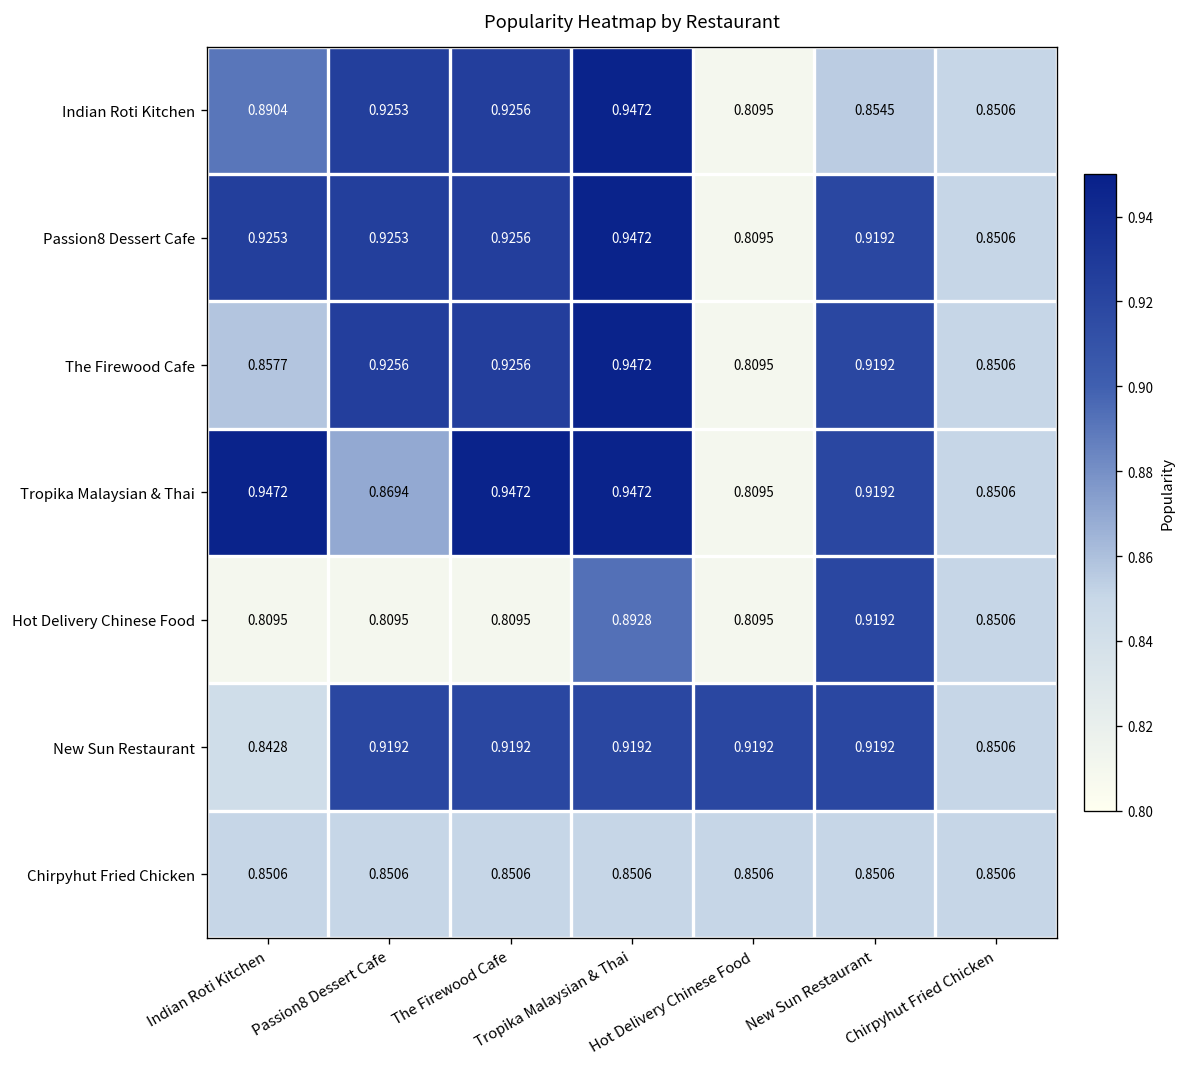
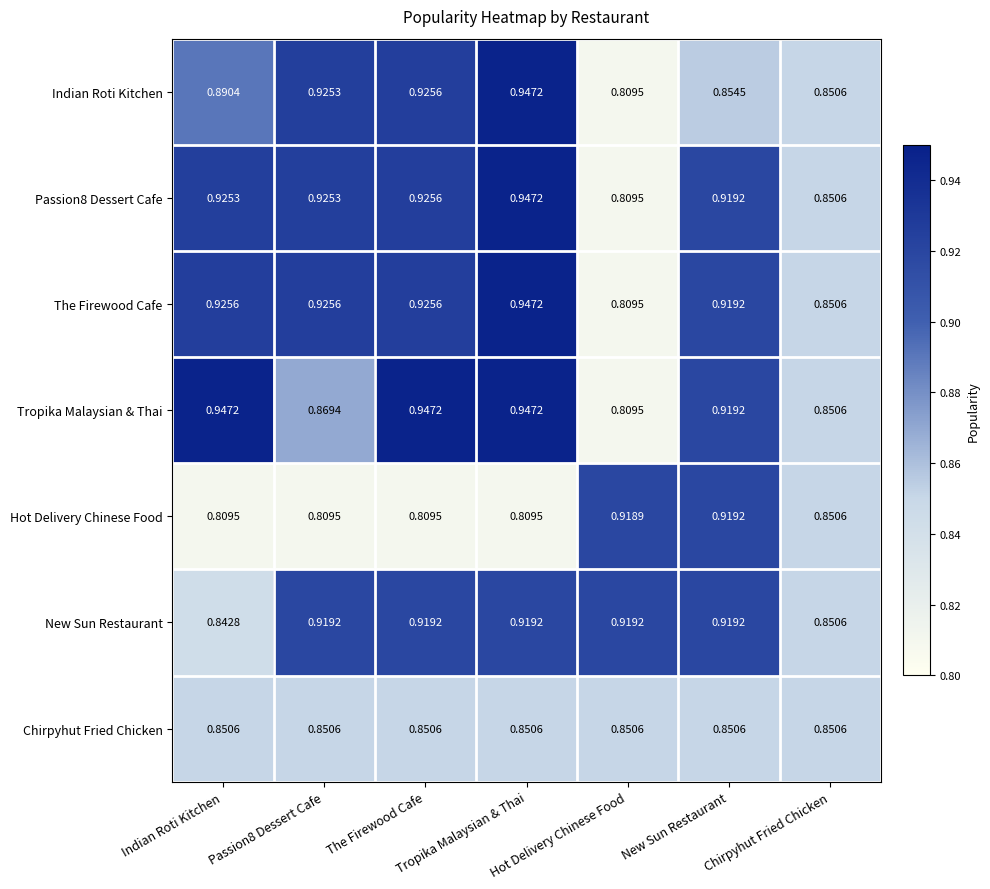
  {
    "Indian Roti Kitchen": {
      "Indian Roti Kitchen": 0.8904,
      "Passion8 Dessert Cafe": 0.9253,
      "The Firewood Cafe": 0.9256,
      "Tropika Malaysian & Thai": 0.9472,
      "Hot Delivery Chinese Food": 0.8095,
      "New Sun Restaurant": 0.8545,
      "Chirpyhut Fried Chicken": 0.8506
    },
    "Passion8 Dessert Cafe": {
      "Indian Roti Kitchen": 0.9253,
      "Passion8 Dessert Cafe": 0.9253,
      "The Firewood Cafe": 0.9256,
      "Tropika Malaysian & Thai": 0.9472,
      "Hot Delivery Chinese Food": 0.8095,
      "New Sun Restaurant": 0.9192,
      "Chirpyhut Fried Chicken": 0.8506
    },
    "The Firewood Cafe": {
-     "Indian Roti Kitchen": 0.8577,
+     "Indian Roti Kitchen": 0.9256,
      "Passion8 Dessert Cafe": 0.9256,
      "The Firewood Cafe": 0.9256,
      "Tropika Malaysian & Thai": 0.9472,
      "Hot Delivery Chinese Food": 0.8095,
      "New Sun Restaurant": 0.9192,
      "Chirpyhut Fried Chicken": 0.8506
    },
    "Tropika Malaysian & Thai": {
      "Indian Roti Kitchen": 0.9472,
      "Passion8 Dessert Cafe": 0.8694,
      "The Firewood Cafe": 0.9472,
      "Tropika Malaysian & Thai": 0.9472,
      "Hot Delivery Chinese Food": 0.8095,
      "New Sun Restaurant": 0.9192,
      "Chirpyhut Fried Chicken": 0.8506
    },
    "Hot Delivery Chinese Food": {
      "Indian Roti Kitchen": 0.8095,
      "Passion8 Dessert Cafe": 0.8095,
      "The Firewood Cafe": 0.8095,
-     "Tropika Malaysian & Thai": 0.8928,
-     "Hot Delivery Chinese Food": 0.8095,
+     "Tropika Malaysian & Thai": 0.8095,
+     "Hot Delivery Chinese Food": 0.9189,
      "New Sun Restaurant": 0.9192,
      "Chirpyhut Fried Chicken": 0.8506
    },
    "New Sun Restaurant": {
      "Indian Roti Kitchen": 0.8428,
      "Passion8 Dessert Cafe": 0.9192,
      "The Firewood Cafe": 0.9192,
      "Tropika Malaysian & Thai": 0.9192,
      "Hot Delivery Chinese Food": 0.9192,
      "New Sun Restaurant": 0.9192,
      "Chirpyhut Fried Chicken": 0.8506
    },
    "Chirpyhut Fried Chicken": {
      "Indian Roti Kitchen": 0.8506,
      "Passion8 Dessert Cafe": 0.8506,
      "The Firewood Cafe": 0.8506,
      "Tropika Malaysian & Thai": 0.8506,
      "Hot Delivery Chinese Food": 0.8506,
      "New Sun Restaurant": 0.8506,
      "Chirpyhut Fried Chicken": 0.8506
    }
  }
